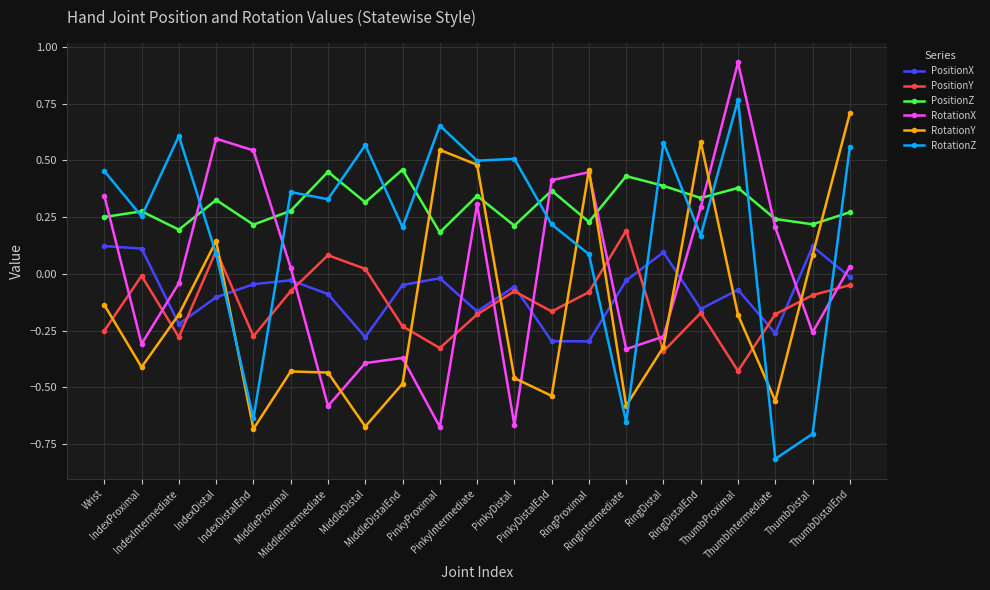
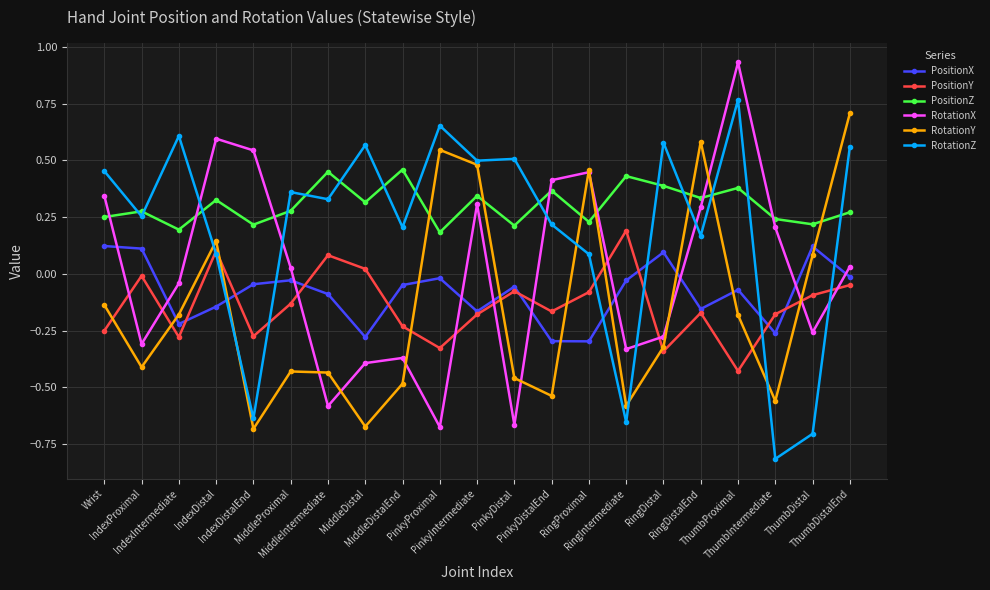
  {
    "PositionX": {
      "Wrist": 0.12,
      "IndexProximal": 0.11,
      "IndexIntermediate": -0.22,
-     "IndexDistal": -0.10,
+     "IndexDistal": -0.14,
      "IndexDistalEnd": -0.05,
      "MiddleProximal": -0.03,
      "MiddleIntermediate": -0.09,
      "MiddleDistal": -0.28,
      "MiddleDistalEnd": -0.05,
      "PinkyProximal": -0.02,
      "PinkyIntermediate": -0.17,
      "PinkyDistal": -0.06,
      "PinkyDistalEnd": -0.30,
      "RingProximal": -0.30,
      "RingIntermediate": -0.03,
      "RingDistal": 0.10,
      "RingDistalEnd": -0.15,
      "ThumbProximal": -0.07,
      "ThumbIntermediate": -0.26,
      "ThumbDistal": 0.12,
      "ThumbDistalEnd": -0.01
    },
    "PositionY": {
      "Wrist": -0.25,
      "IndexProximal": -0.01,
      "IndexIntermediate": -0.28,
      "IndexDistal": 0.10,
      "IndexDistalEnd": -0.27,
-     "MiddleProximal": -0.08,
+     "MiddleProximal": -0.13,
      "MiddleIntermediate": 0.08,
      "MiddleDistal": 0.02,
      "MiddleDistalEnd": -0.23,
      "PinkyProximal": -0.33,
      "PinkyIntermediate": -0.18,
      "PinkyDistal": -0.08,
      "PinkyDistalEnd": -0.17,
      "RingProximal": -0.08,
      "RingIntermediate": 0.19,
      "RingDistal": -0.34,
      "RingDistalEnd": -0.17,
      "ThumbProximal": -0.43,
      "ThumbIntermediate": -0.18,
      "ThumbDistal": -0.09,
      "ThumbDistalEnd": -0.05
    },
    "PositionZ": {
      "Wrist": 0.25,
      "IndexProximal": 0.28,
      "IndexIntermediate": 0.19,
      "IndexDistal": 0.33,
      "IndexDistalEnd": 0.22,
      "MiddleProximal": 0.28,
      "MiddleIntermediate": 0.45,
      "MiddleDistal": 0.32,
      "MiddleDistalEnd": 0.46,
      "PinkyProximal": 0.18,
      "PinkyIntermediate": 0.34,
      "PinkyDistal": 0.21,
      "PinkyDistalEnd": 0.37,
      "RingProximal": 0.23,
      "RingIntermediate": 0.43,
      "RingDistal": 0.39,
      "RingDistalEnd": 0.33,
      "ThumbProximal": 0.38,
      "ThumbIntermediate": 0.24,
      "ThumbDistal": 0.22,
      "ThumbDistalEnd": 0.27
    },
    "RotationX": {
      "Wrist": 0.34,
      "IndexProximal": -0.31,
      "IndexIntermediate": -0.04,
      "IndexDistal": 0.60,
      "IndexDistalEnd": 0.54,
      "MiddleProximal": 0.03,
      "MiddleIntermediate": -0.58,
      "MiddleDistal": -0.39,
      "MiddleDistalEnd": -0.37,
      "PinkyProximal": -0.67,
      "PinkyIntermediate": 0.31,
      "PinkyDistal": -0.66,
      "PinkyDistalEnd": 0.41,
      "RingIntermediate": -0.33,
      "RingDistal": -0.28,
      "RingDistalEnd": 0.29,
      "ThumbProximal": 0.93,
      "ThumbIntermediate": 0.20,
      "ThumbDistal": -0.26,
      "ThumbDistalEnd": 0.03
    },
    "RotationY": {
      "Wrist": -0.14,
      "IndexProximal": -0.41,
      "IndexIntermediate": -0.18,
      "IndexDistal": 0.14,
      "IndexDistalEnd": -0.68,
      "MiddleProximal": -0.43,
      "MiddleIntermediate": -0.43,
      "MiddleDistal": -0.67,
      "MiddleDistalEnd": -0.48,
      "PinkyProximal": 0.55,
      "PinkyIntermediate": 0.48,
      "PinkyDistal": -0.46,
      "PinkyDistalEnd": -0.54,
      "RingIntermediate": -0.58,
      "RingDistal": -0.32,
      "RingDistalEnd": 0.58,
      "ThumbProximal": -0.18,
      "ThumbIntermediate": -0.56,
      "ThumbDistal": 0.08,
      "ThumbDistalEnd": 0.71
    },
    "RotationZ": {
      "Wrist": 0.45,
      "IndexProximal": 0.25,
      "IndexIntermediate": 0.61,
      "IndexDistal": 0.09,
      "IndexDistalEnd": -0.64,
      "MiddleProximal": 0.36,
      "MiddleIntermediate": 0.33,
      "MiddleDistal": 0.57,
      "MiddleDistalEnd": 0.21,
      "PinkyProximal": 0.65,
      "PinkyIntermediate": 0.50,
      "PinkyDistal": 0.51,
      "PinkyDistalEnd": 0.22,
      "RingProximal": 0.09,
      "RingIntermediate": -0.65,
      "RingDistal": 0.58,
      "RingDistalEnd": 0.17,
      "ThumbProximal": 0.77,
      "ThumbIntermediate": -0.81,
      "ThumbDistal": -0.70,
      "ThumbDistalEnd": 0.56
    }
  }
